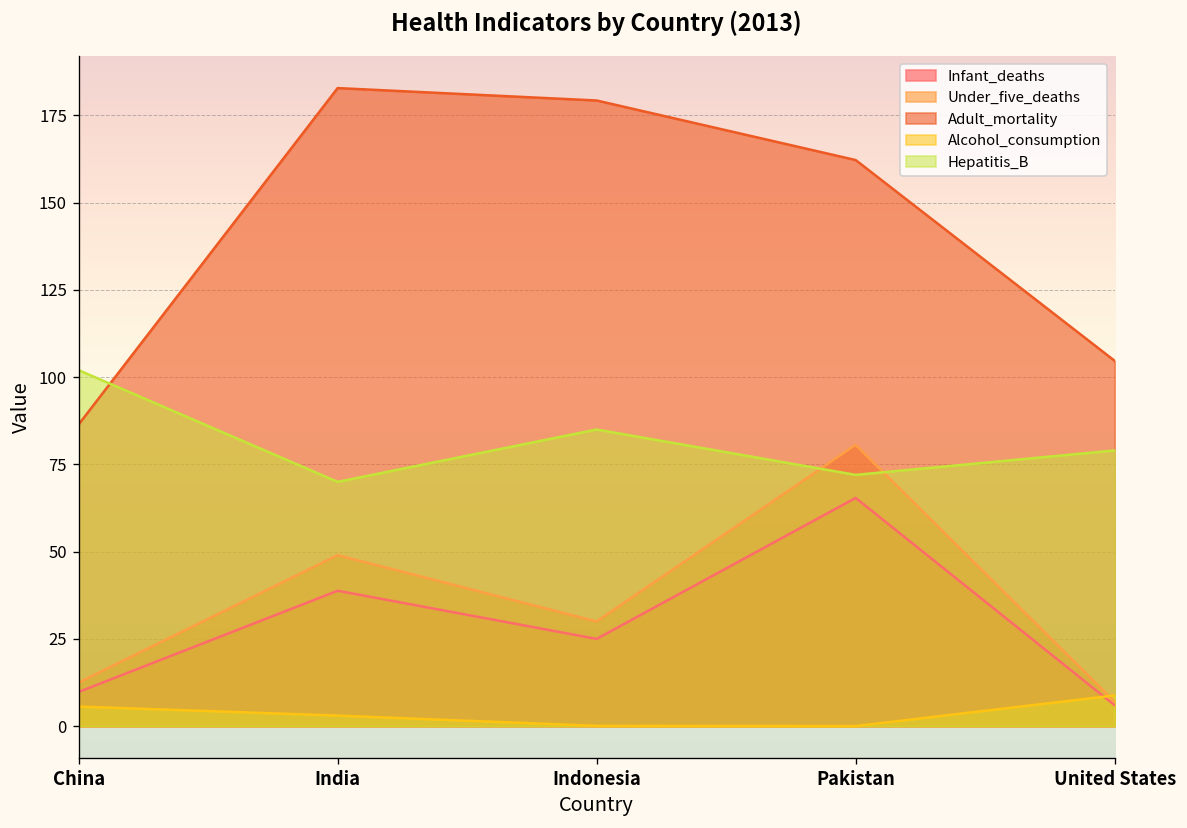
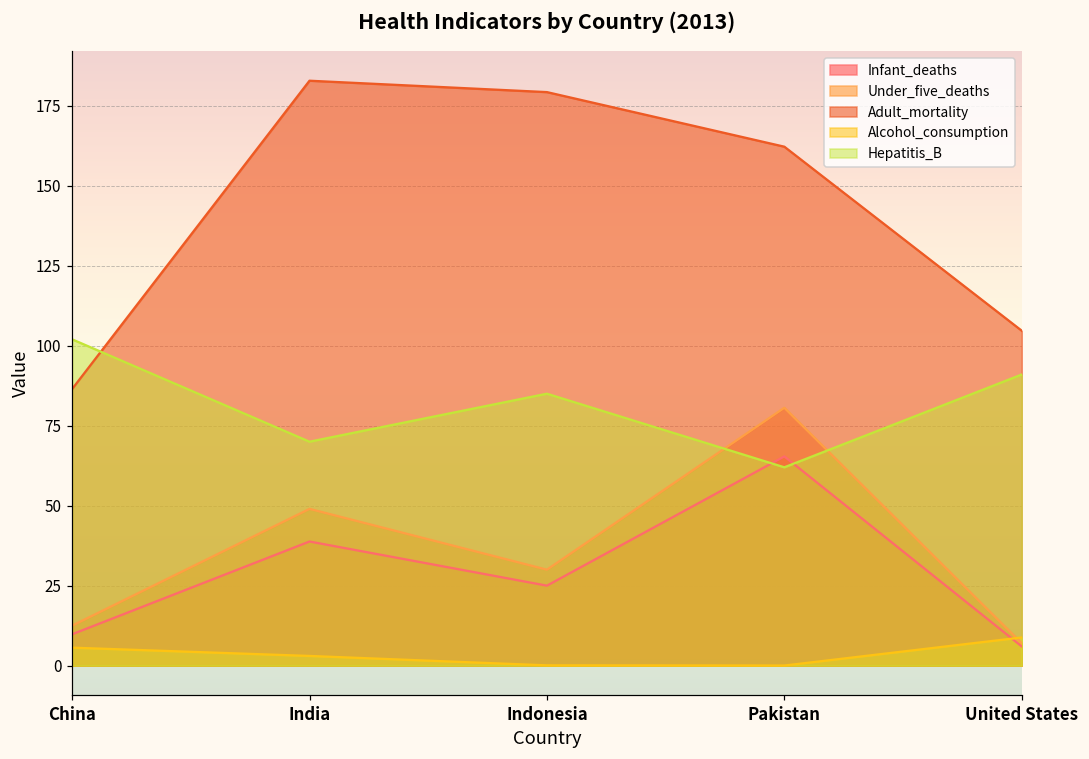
  {
    "Hepatitis_B": {
      "China": 102,
      "India": 70,
      "Indonesia": 85,
-     "Pakistan": 72,
-     "United States": 79
+     "Pakistan": 62,
+     "United States": 91
    }
  }
